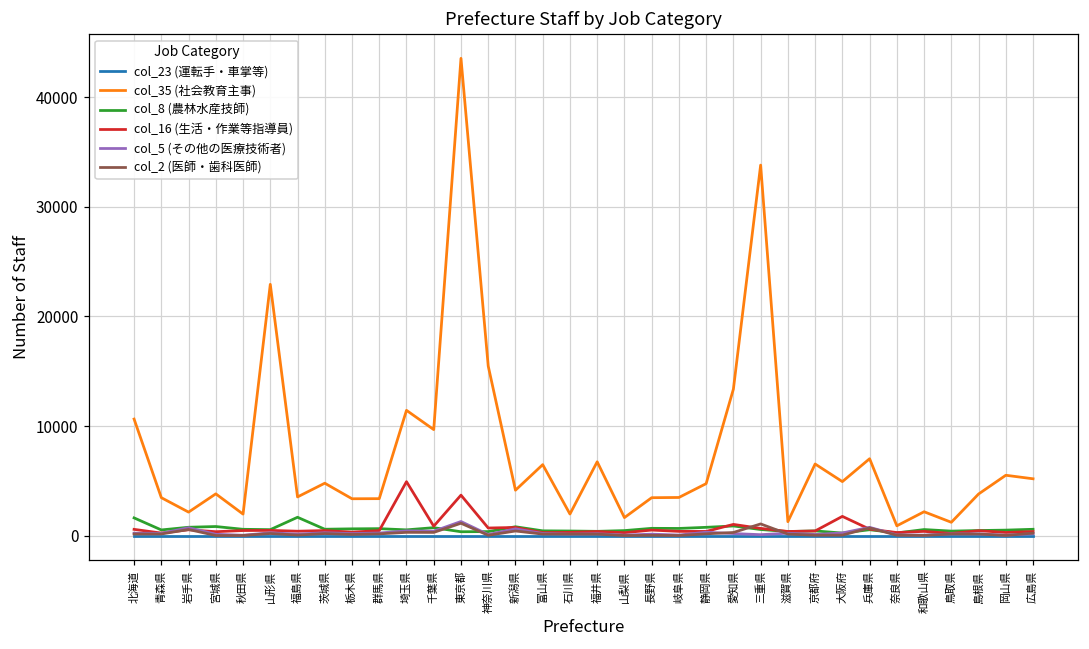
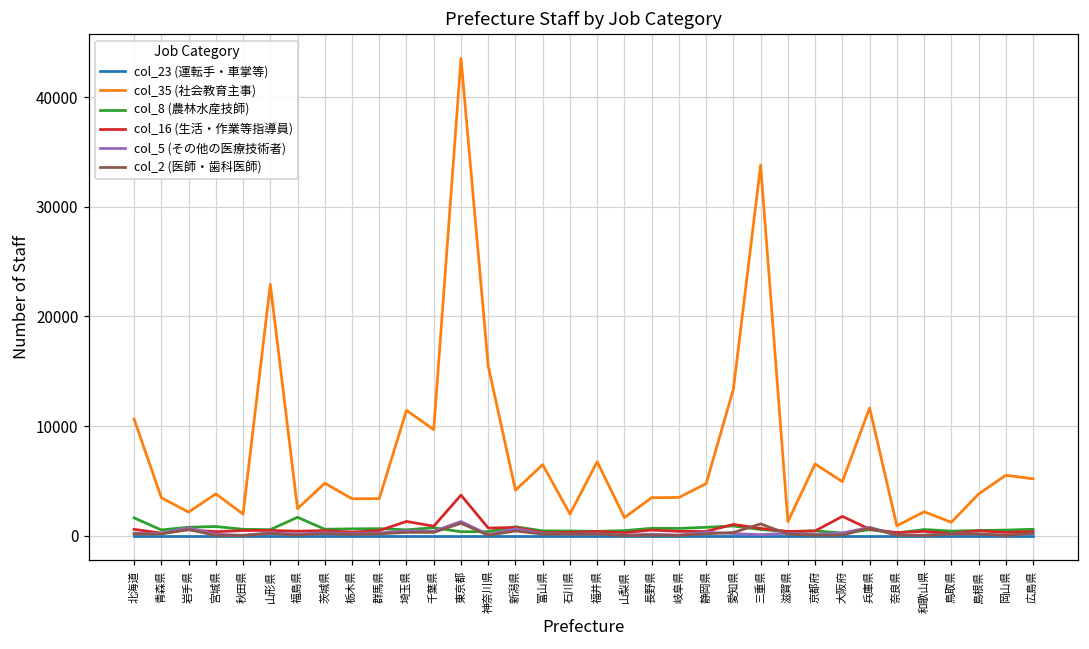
  {
    "col_23 (運転手・車掌等)": {
      "岩手県": 0,
      "埼玉県": 0,
      "千葉県": 0,
      "東京都": 0,
      "新潟県": 0,
      "兵庫県": 0
    },
    "col_35 (社会教育主事)": {
      "北海道": 11000,
      "青森県": 3000,
      "岩手県": 2000,
      "宮城県": 4000,
      "秋田県": 2000,
      "山形県": 23000,
-     "福島県": 4000,
+     "福島県": 2000,
      "茨城県": 5000,
      "栃木県": 3000,
      "群馬県": 3000,
      "埼玉県": 11000,
      "千葉県": 10000,
      "東京都": 44000,
      "神奈川県": 15000,
      "新潟県": 4000,
      "富山県": 6000,
      "石川県": 2000,
      "福井県": 7000,
      "山梨県": 2000,
      "長野県": 3000,
      "岐阜県": 3000,
      "静岡県": 5000,
      "愛知県": 13000,
      "三重県": 34000,
      "滋賀県": 1000,
      "京都府": 7000,
      "大阪府": 5000,
-     "兵庫県": 7000,
+     "兵庫県": 12000,
      "奈良県": 1000,
      "和歌山県": 2000,
      "鳥取県": 1000,
      "島根県": 4000,
      "岡山県": 6000,
      "広島県": 5000
    },
    "col_8 (農林水産技師)": {
      "北海道": 2000,
      "青森県": 1000,
      "宮城県": 1000,
      "福島県": 2000,
      "栃木県": 1000,
      "東京都": 0,
      "神奈川県": 0,
      "岐阜県": 1000,
      "静岡県": 1000
    },
    "col_16 (生活・作業等指導員)": {
      "北海道": 1000,
      "福島県": 0,
-     "埼玉県": 5000,
+     "埼玉県": 1000,
      "東京都": 4000,
      "神奈川県": 1000,
      "岐阜県": 0,
      "大阪府": 2000
    },
    "col_2 (医師・歯科医師)": {
      "三重県": 1000
    }
  }
